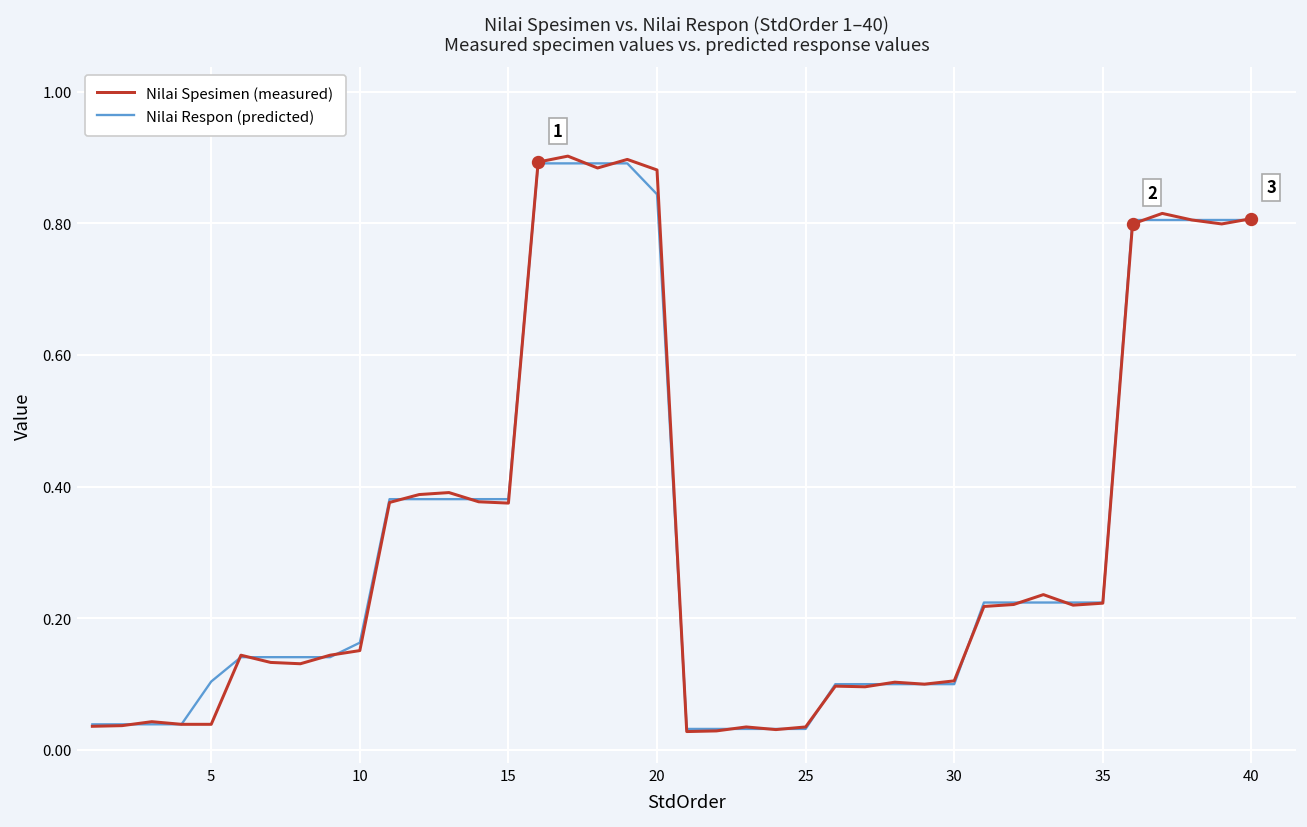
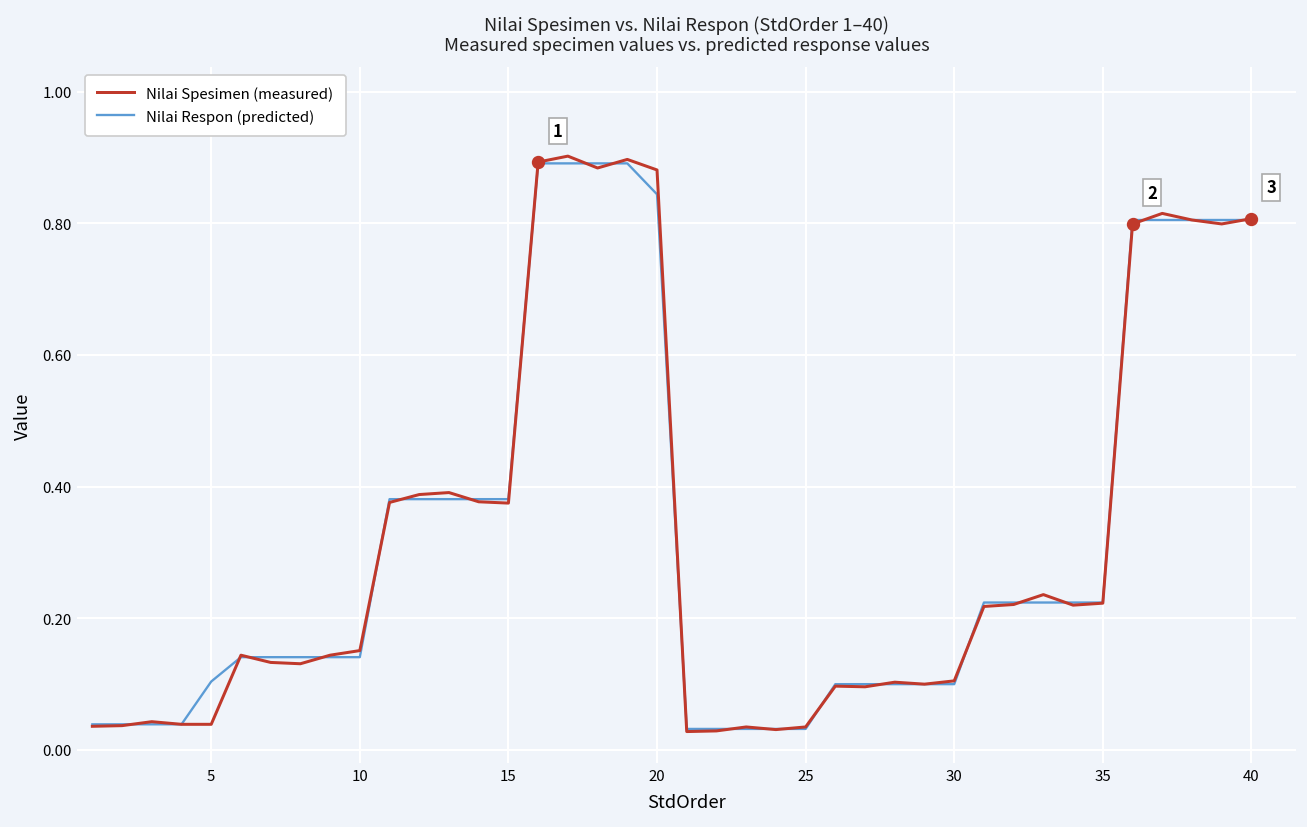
  {
    "Nilai Respon (predicted)": {
      "5": 0.10,
-     "10": 0.16,
+     "10": 0.14,
      "15": 0.38,
      "20": 0.84,
      "30": 0.10
    }
  }
